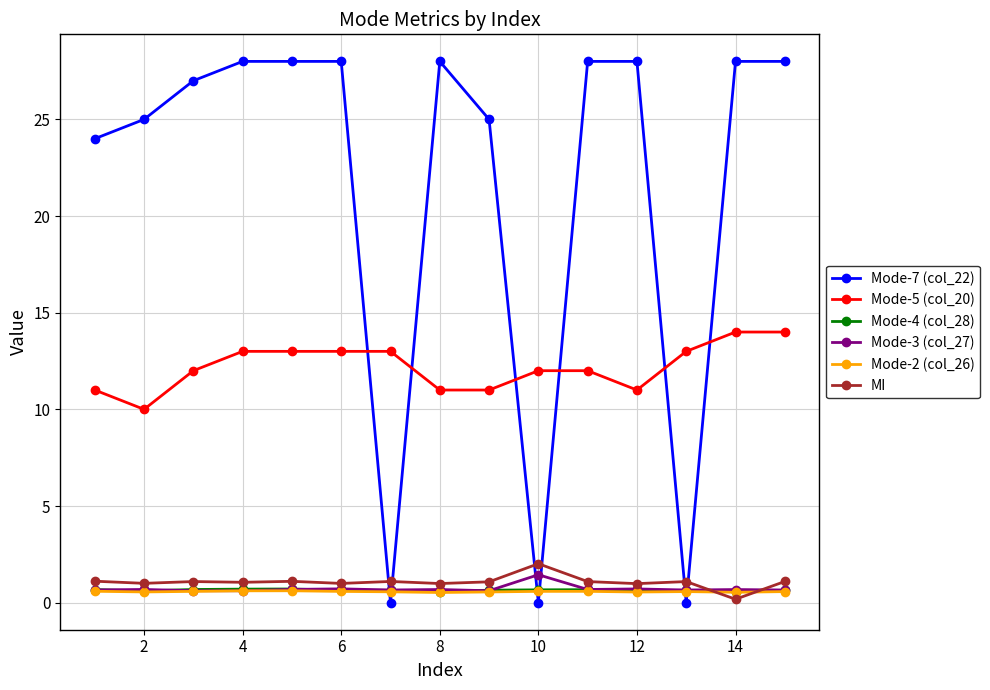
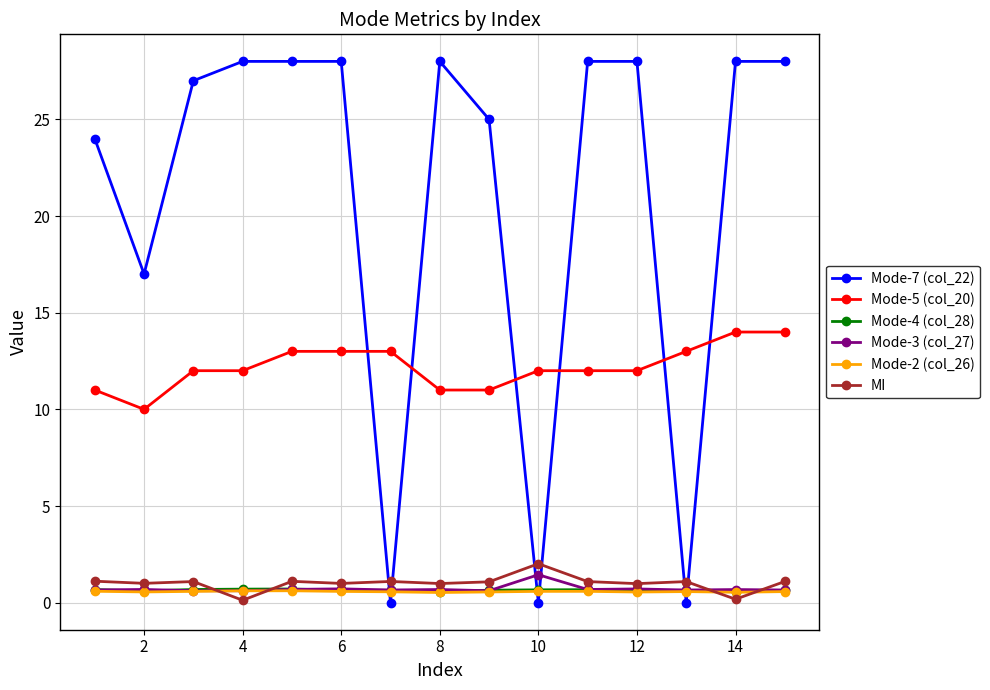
  {
    "Mode-7 (col_22)": {
-     "2": 25,
+     "2": 17,
      "4": 28,
      "6": 28,
      "8": 28,
      "10": 0,
      "12": 28,
      "14": 28
    },
    "Mode-5 (col_20)": {
      "2": 10,
-     "4": 13,
+     "4": 12,
      "6": 13,
      "8": 11,
      "10": 12,
-     "12": 11,
+     "12": 12,
      "14": 14
    },
    "Mode-3 (col_27)": {
      "10": 1.4
    },
    "MI": {
      "2": 1.0,
-     "4": 1.1,
+     "4": 0.1,
      "6": 1.0,
      "8": 1.0,
      "10": 2.0,
      "12": 1.0,
      "14": 0.2
    }
  }
